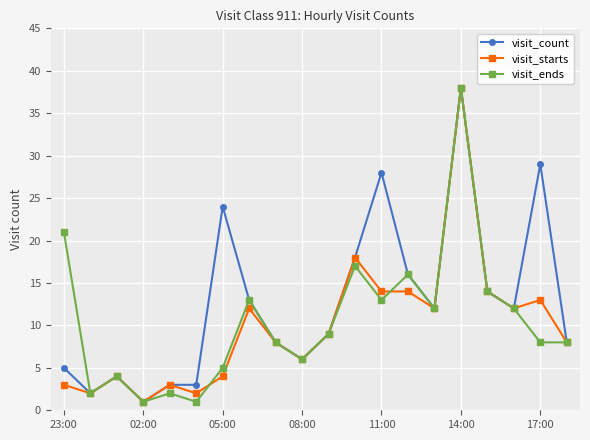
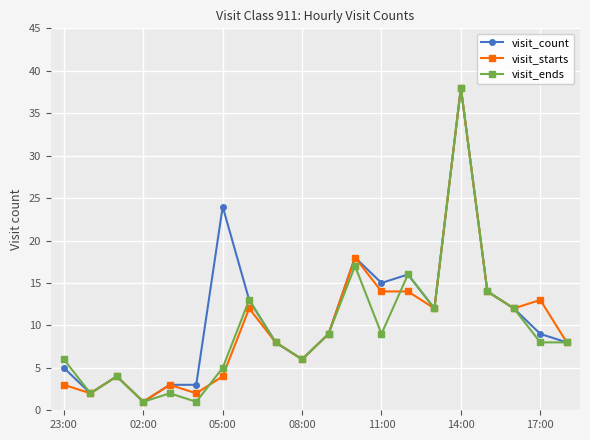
  {
    "visit_count": {
      "23:00": 5,
      "05:00": 24,
-     "11:00": 28,
-     "17:00": 29
+     "11:00": 15,
+     "17:00": 9
    },
    "visit_starts": {
      "23:00": 3,
      "05:00": 4,
      "11:00": 14,
      "17:00": 13
    },
    "visit_ends": {
-     "23:00": 21,
+     "23:00": 6,
      "05:00": 5,
-     "11:00": 13,
+     "11:00": 9,
      "17:00": 8
    }
  }
